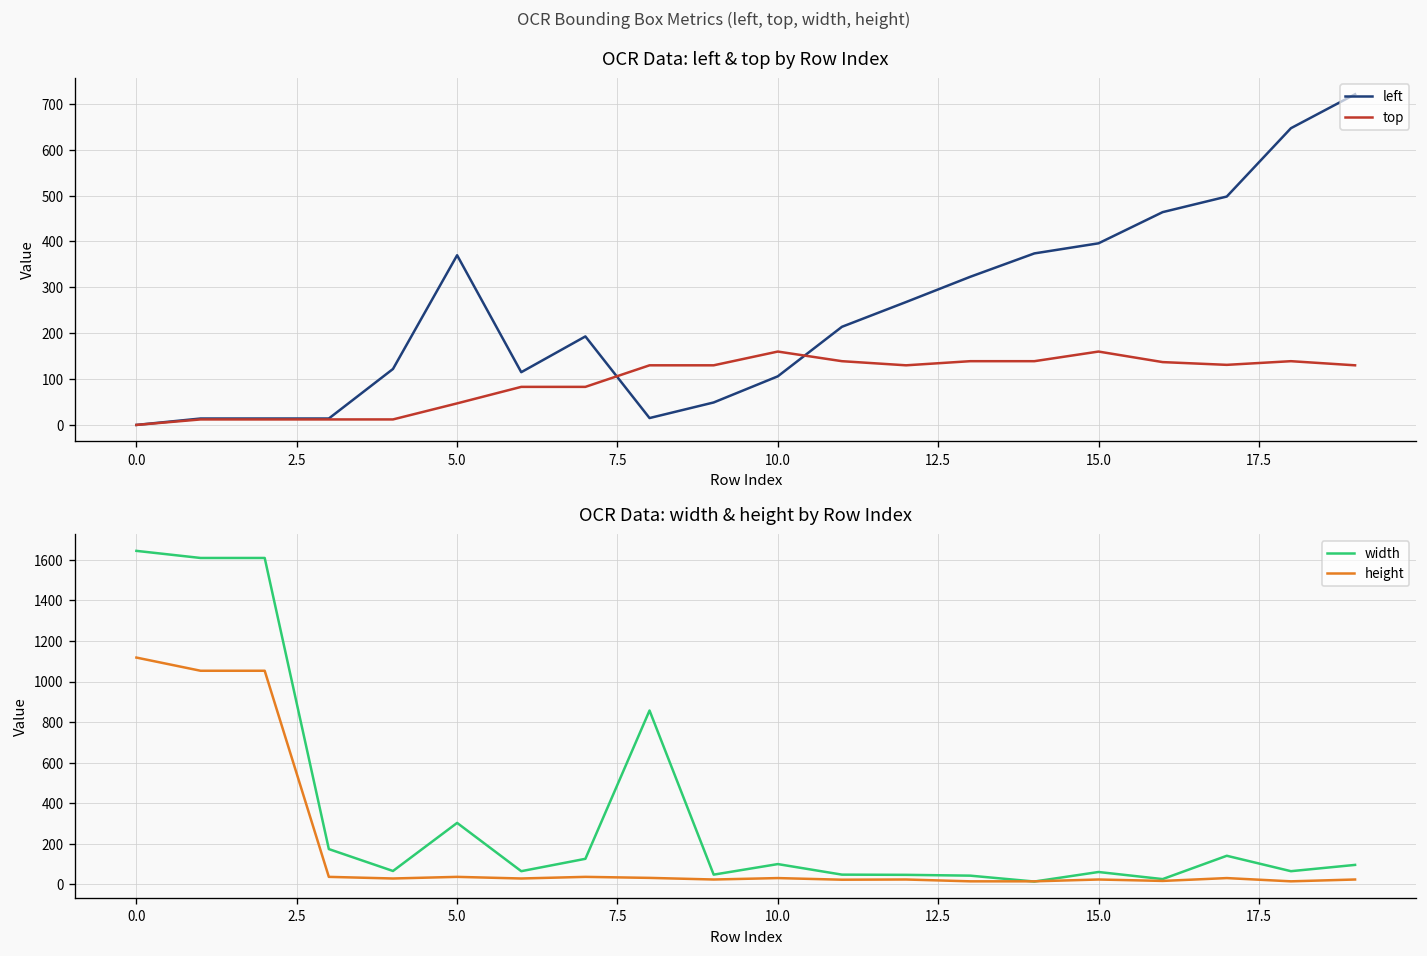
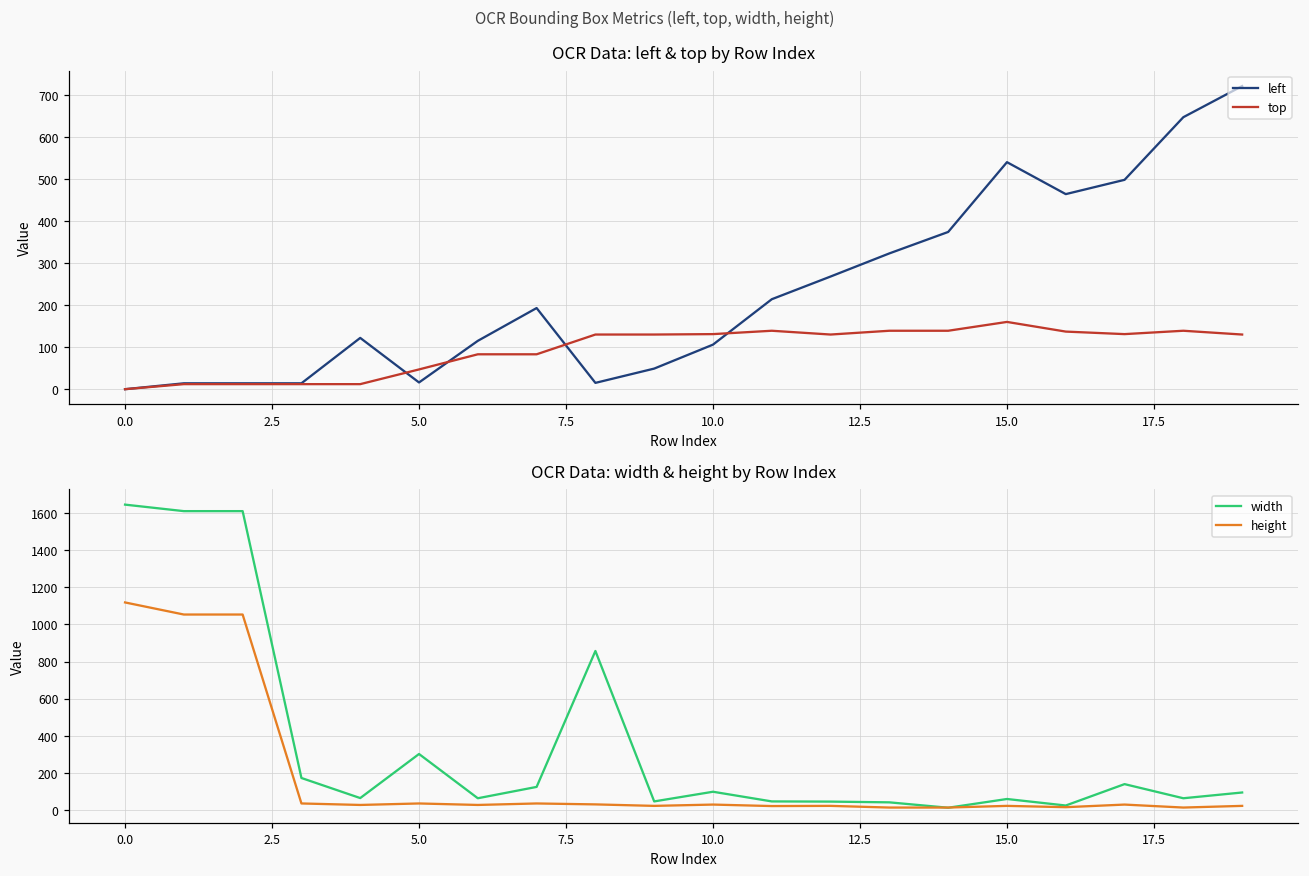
  {
    "OCR Data: left & top by Row Index": {
      "left": {
-       "5.0": 370,
+       "5.0": 20,
        "10.0": 110,
-       "15.0": 400
+       "15.0": 540
      },
      "top": {
        "5.0": 50,
-       "10.0": 160,
+       "10.0": 130,
        "15.0": 160
      }
    },
    "OCR Data: width & height by Row Index": {
      "width": {
        "0.0": 1640,
        "5.0": 300,
        "10.0": 100,
        "15.0": 60
      },
      "height": {
        "0.0": 1120,
        "5.0": 40,
        "10.0": 30,
        "15.0": 20
      }
    }
  }
